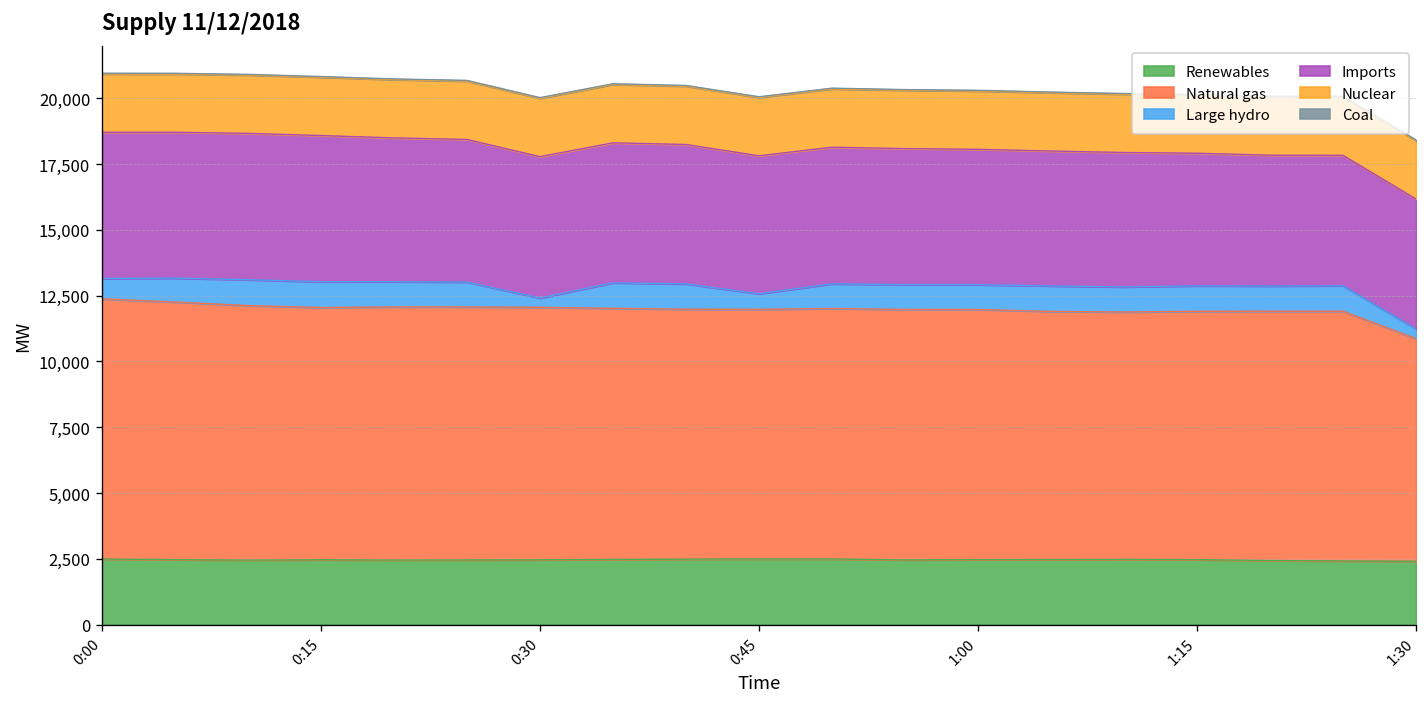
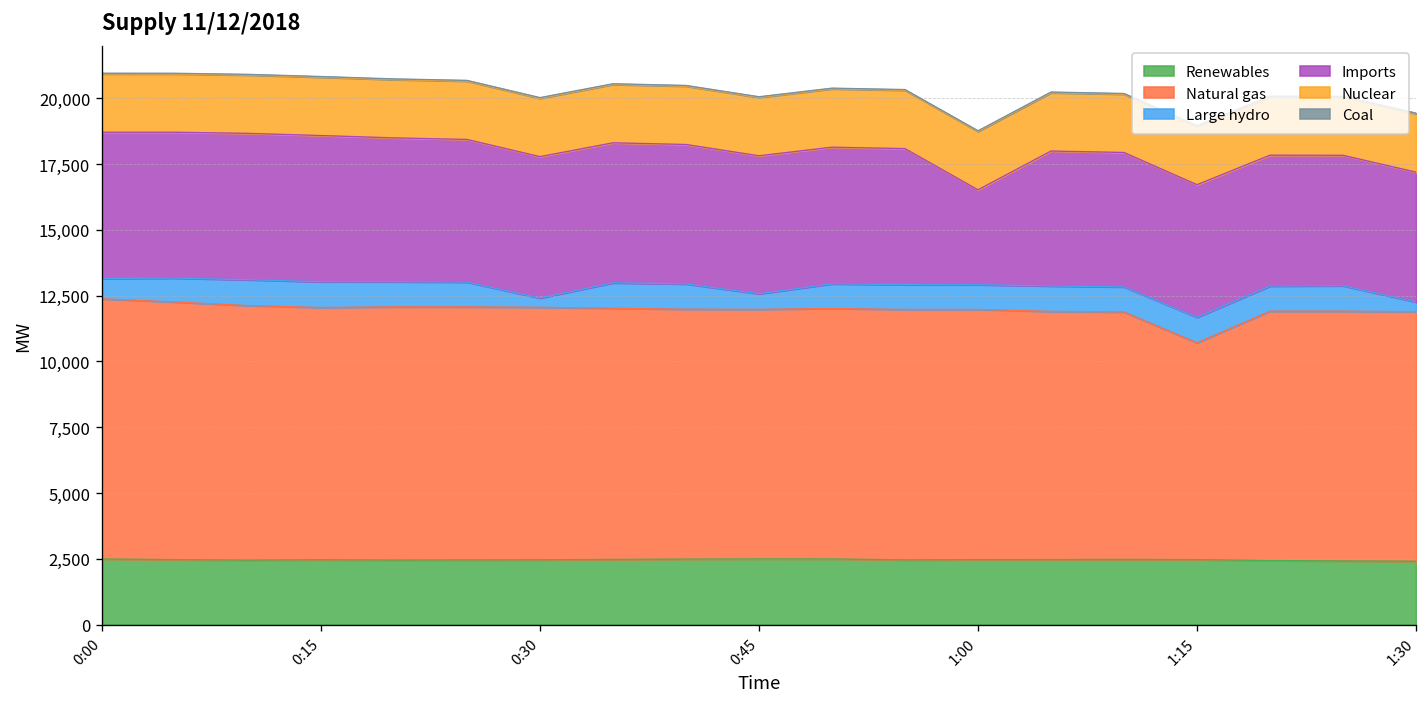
  {
    "Renewables": {
      "0:00": "2,500",
      "0:15": "2,500",
      "0:30": "2,500",
      "0:45": "2,500",
      "1:00": "2,500",
      "1:15": "2,500",
      "1:30": "2,400"
    },
    "Natural gas": {
      "0:00": "9,900",
      "0:15": "9,600",
      "0:30": "9,600",
      "0:45": "9,500",
      "1:00": "9,500",
-     "1:15": "9,400",
-     "1:30": "8,500"
+     "1:15": "8,200",
+     "1:30": "9,500"
    },
    "Large hydro": {
      "0:00": "800",
      "0:15": "1,000",
      "0:30": "400",
      "0:45": "600",
      "1:00": "900",
      "1:15": "1,000",
      "1:30": "400"
    },
    "Imports": {
      "0:00": "5,600",
      "0:15": "5,600",
      "0:30": "5,400",
      "0:45": "5,200",
-     "1:00": "5,100",
+     "1:00": "3,600",
      "1:15": "5,000",
      "1:30": "4,900"
    }
  }
